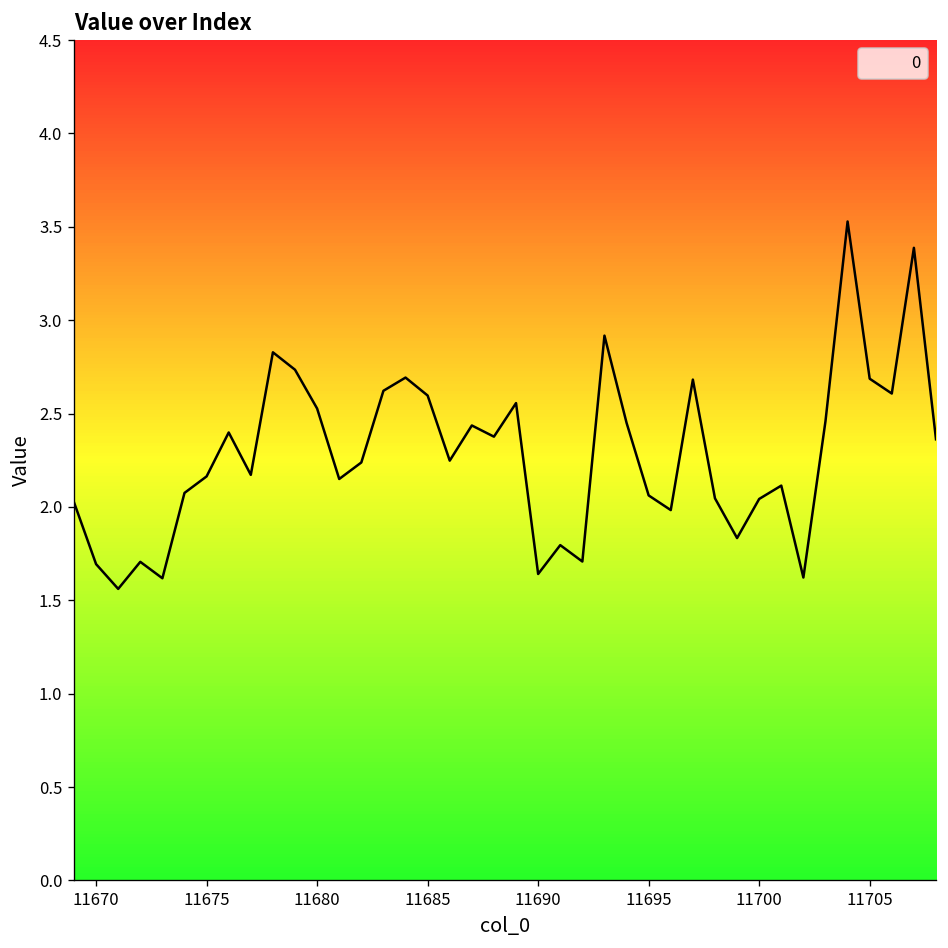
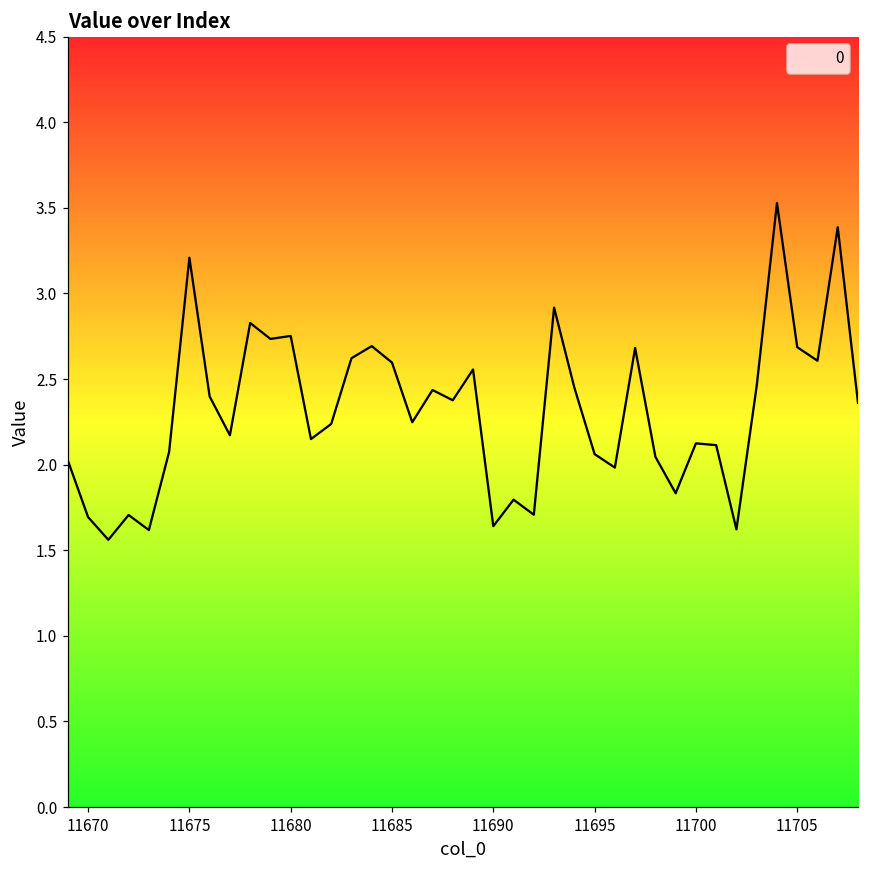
  {
    "11670": 1.69,
-   "11675": 2.16,
-   "11680": 2.53,
+   "11675": 3.21,
+   "11680": 2.75,
    "11685": 2.60,
    "11690": 1.64,
    "11695": 2.06,
-   "11700": 2.04,
+   "11700": 2.12,
    "11705": 2.69
  }
